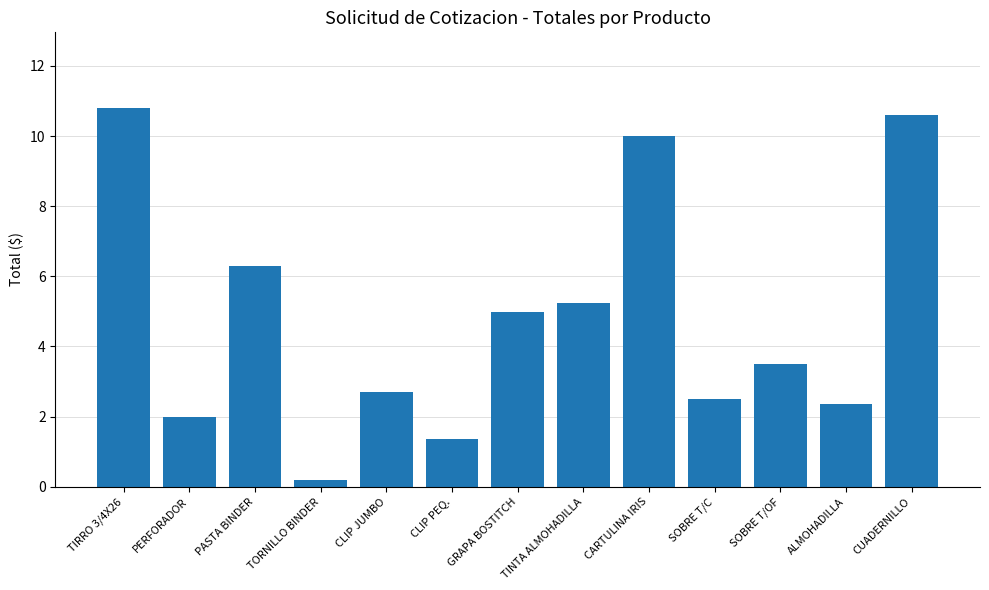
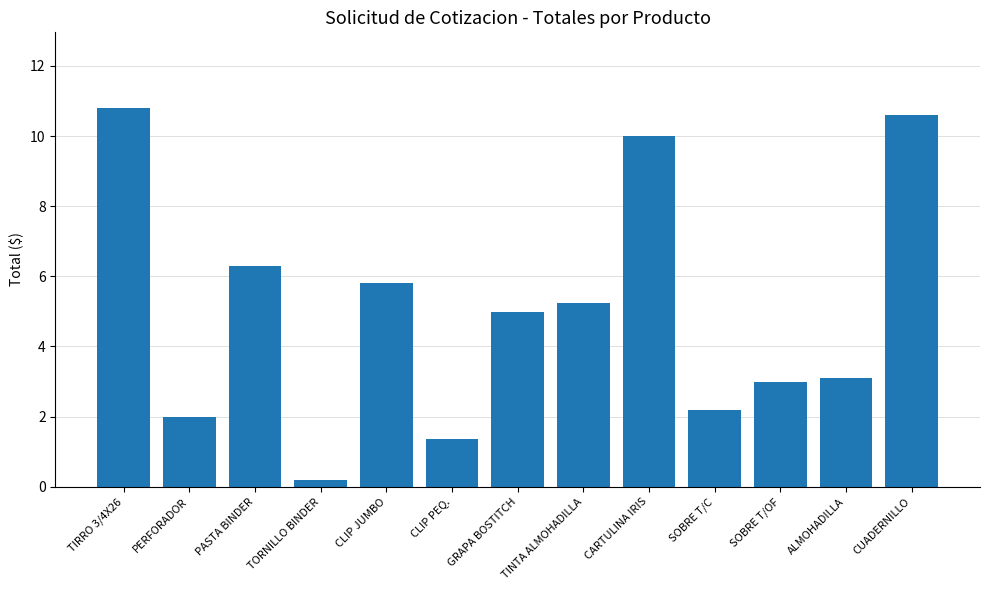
  {
    "TIRRO 3/4X26": 10.8,
    "PERFORADOR": 2.0,
    "PASTA BINDER": 6.3,
    "TORNILLO BINDER": 0.2,
-   "CLIP JUMBO": 2.7,
+   "CLIP JUMBO": 5.8,
    "CLIP PEQ.": 1.4,
    "GRAPA BOSTITCH": 5.0,
    "TINTA ALMOHADILLA": 5.3,
    "CARTULINA IRIS": 10.0,
-   "SOBRE T/C": 2.5,
-   "SOBRE T/OF": 3.5,
-   "ALMOHADILLA": 2.4,
+   "SOBRE T/C": 2.2,
+   "SOBRE T/OF": 3.0,
+   "ALMOHADILLA": 3.1,
    "CUADERNILLO": 10.6
  }
